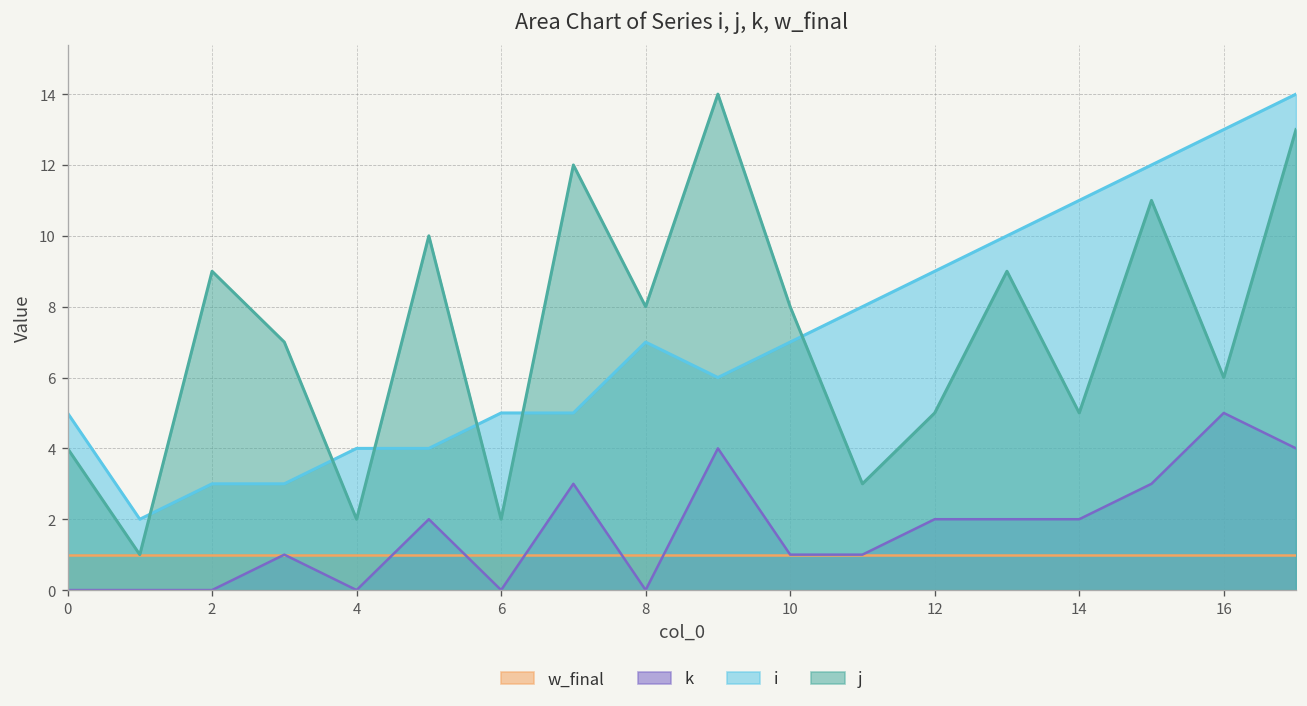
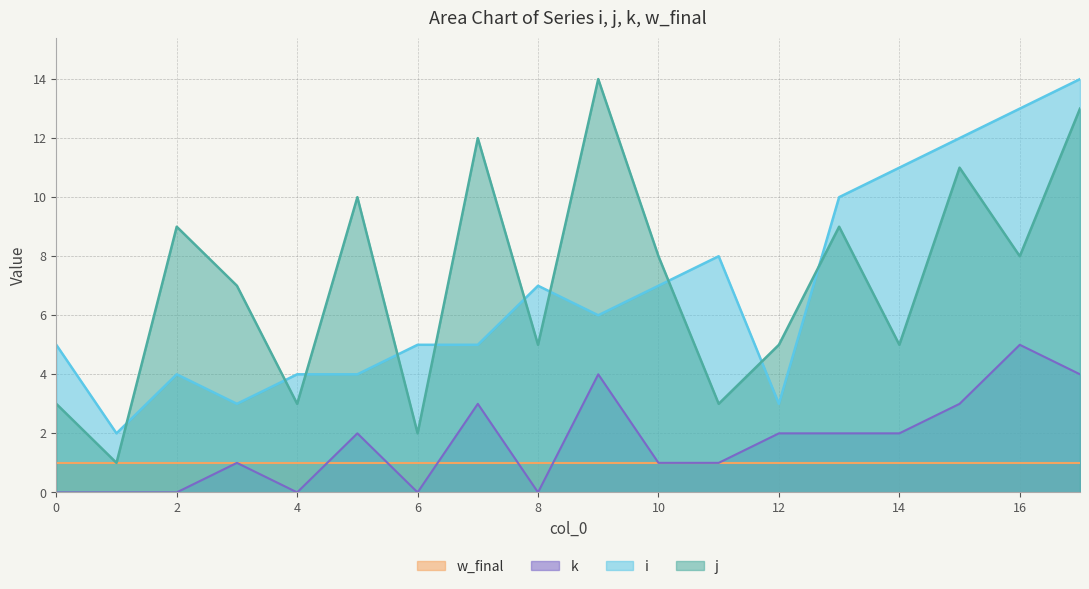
  {
    "w_final": {
      "0": 1,
      "2": 1,
      "4": 1,
      "6": 1,
      "8": 1,
      "12": 1,
      "14": 1,
      "16": 1
    },
    "k": {
      "0": 0,
      "2": 0,
      "4": 0,
      "6": 0,
      "8": 0,
      "12": 2,
      "14": 2,
      "16": 5
    },
    "i": {
      "0": 5,
-     "2": 3,
+     "2": 4,
      "4": 4,
      "6": 5,
      "8": 7,
      "10": 7,
-     "12": 9,
+     "12": 3,
      "14": 11,
      "16": 13
    },
    "j": {
-     "0": 4,
+     "0": 3,
      "2": 9,
-     "4": 2,
+     "4": 3,
      "6": 2,
-     "8": 8,
+     "8": 5,
      "10": 8,
      "12": 5,
      "14": 5,
-     "16": 6
+     "16": 8
    }
  }
